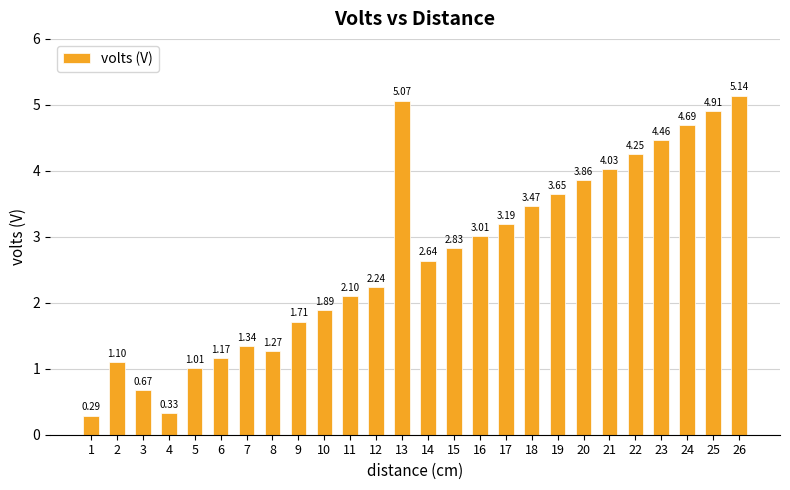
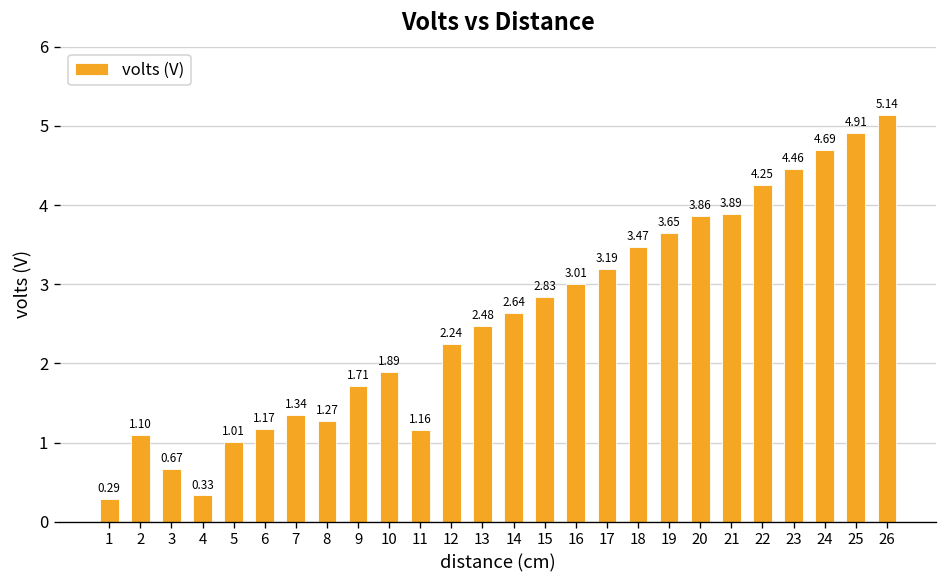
  {
    "1": 0.29,
    "2": 1.10,
    "3": 0.67,
    "4": 0.33,
    "5": 1.01,
    "6": 1.17,
    "7": 1.34,
    "8": 1.27,
    "9": 1.71,
    "10": 1.89,
-   "11": 2.10,
+   "11": 1.16,
    "12": 2.24,
-   "13": 5.07,
+   "13": 2.48,
    "14": 2.64,
    "15": 2.83,
    "16": 3.01,
    "17": 3.19,
    "18": 3.47,
    "19": 3.65,
    "20": 3.86,
-   "21": 4.03,
+   "21": 3.89,
    "22": 4.25,
    "23": 4.46,
    "24": 4.69,
    "25": 4.91,
    "26": 5.14
  }
